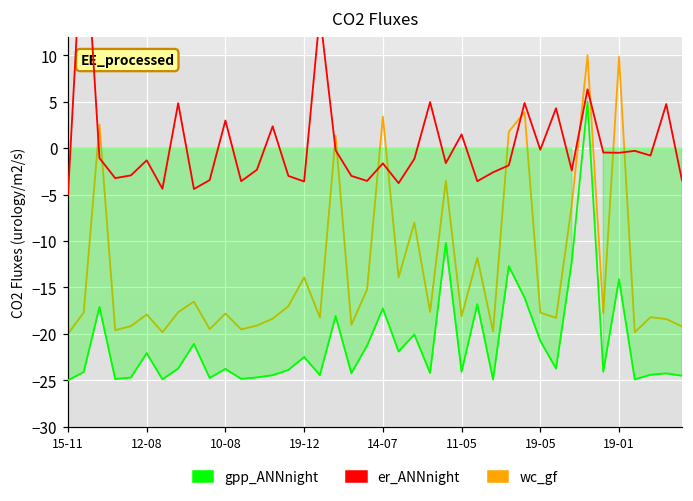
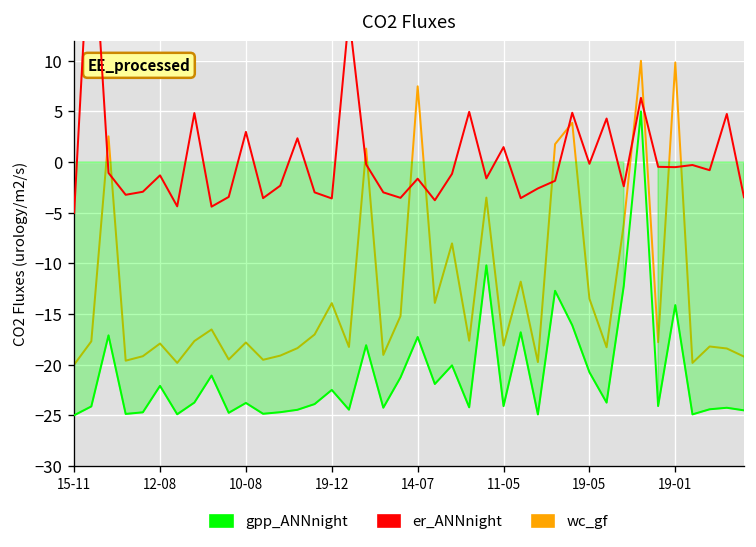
  {
    "gpp_ANNnight": {
      "15-11": -25,
      "12-08": -22,
      "10-08": -24,
      "19-12": -22,
      "14-07": -17,
      "11-05": -24,
      "19-05": -21,
      "19-01": -14
    },
    "er_ANNnight": {
      "15-11": -5,
      "12-08": -1,
      "10-08": 3,
      "19-12": -4,
      "14-07": -2,
      "11-05": 1,
      "19-05": 0,
      "19-01": -1
    },
    "wc_gf": {
      "15-11": -20,
      "12-08": -18,
      "10-08": -18,
      "19-12": -14,
-     "14-07": 3,
+     "14-07": 7,
      "11-05": -18,
-     "19-05": -18,
+     "19-05": -13,
      "19-01": 10
    }
  }
